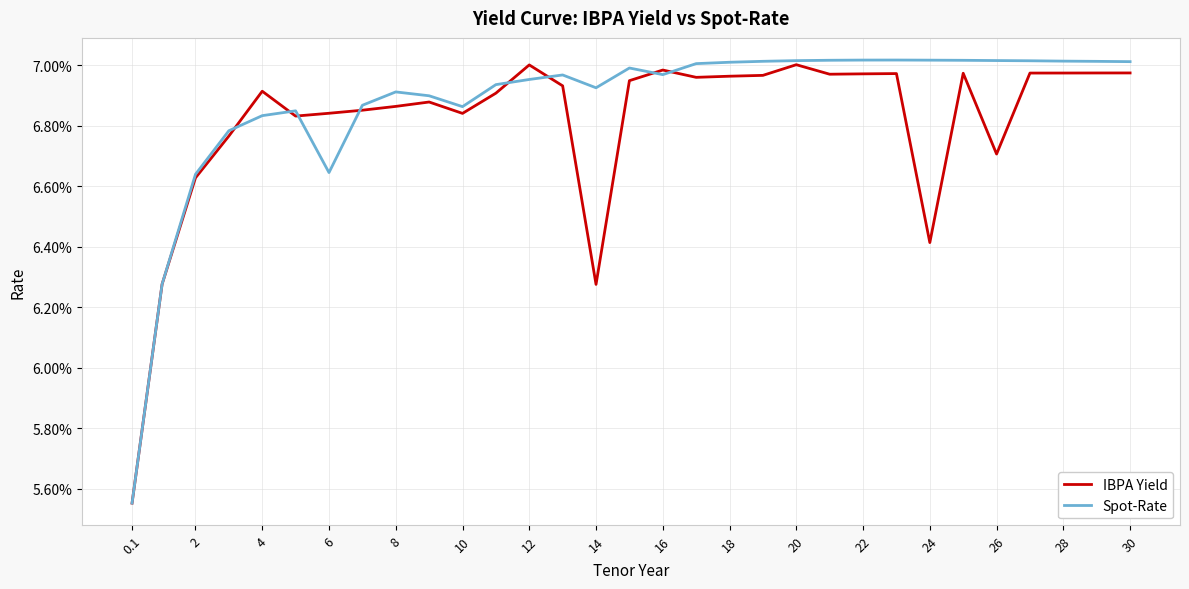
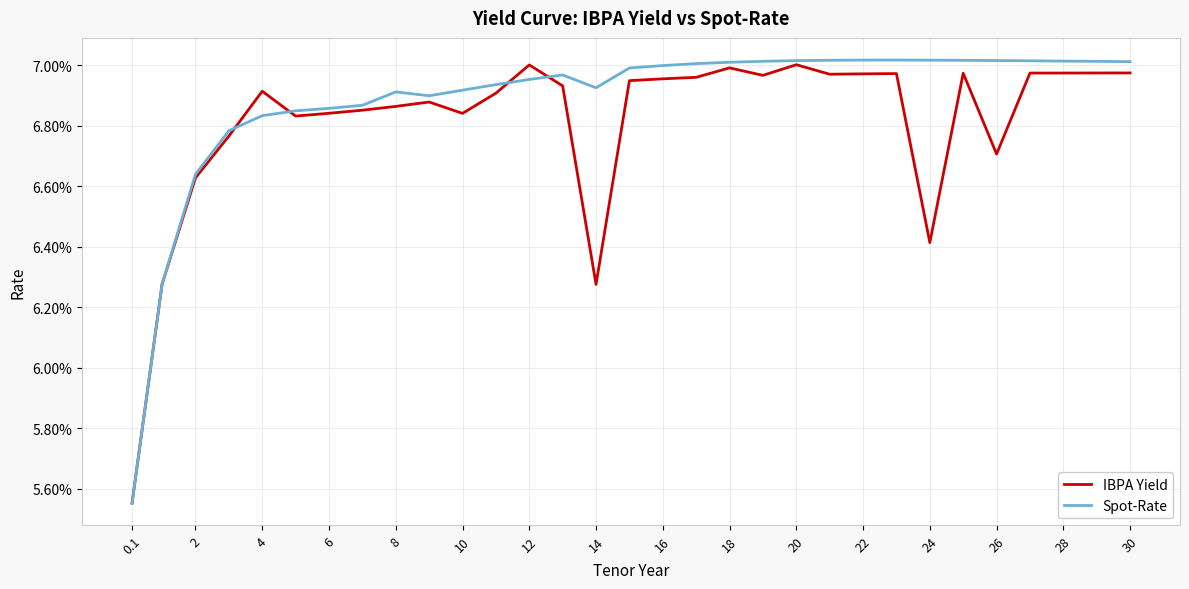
  {
    "IBPA Yield": {
      "2": "6.63%",
      "4": "6.91%",
      "6": "6.84%",
      "8": "6.86%",
      "10": "6.84%",
      "12": "7.00%",
      "14": "6.28%",
-     "16": "6.98%",
-     "18": "6.96%",
+     "16": "6.95%",
+     "18": "6.99%",
      "20": "7.00%",
      "22": "6.97%",
      "24": "6.41%",
      "26": "6.71%",
      "28": "6.97%",
      "30": "6.97%"
    },
    "Spot-Rate": {
      "2": "6.64%",
      "4": "6.83%",
-     "6": "6.64%",
+     "6": "6.86%",
      "8": "6.91%",
-     "10": "6.86%",
+     "10": "6.92%",
      "12": "6.95%",
      "14": "6.92%",
-     "16": "6.97%",
+     "16": "7.00%",
      "18": "7.01%",
      "20": "7.01%",
      "22": "7.02%",
      "24": "7.02%",
      "26": "7.01%",
      "28": "7.01%",
      "30": "7.01%"
    }
  }
